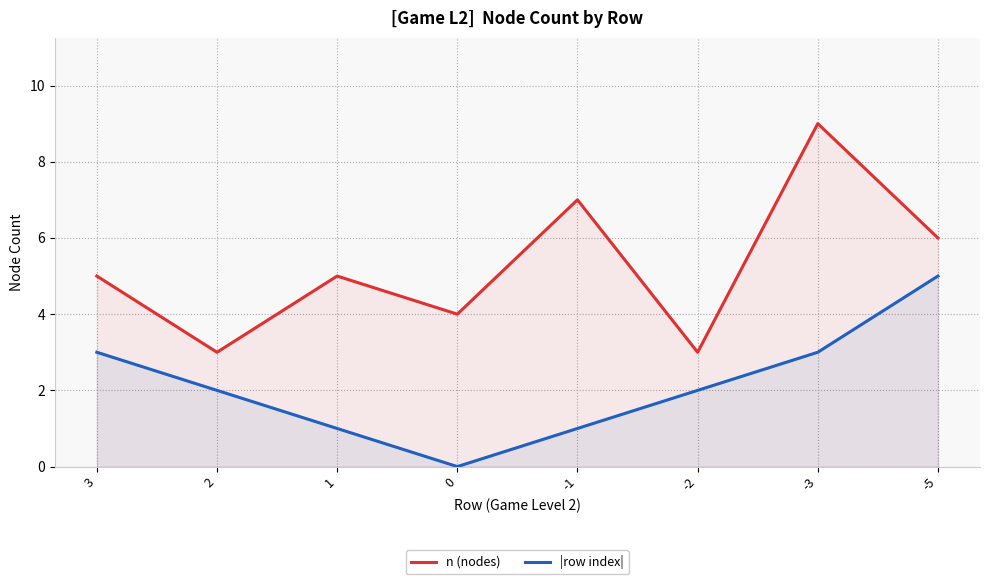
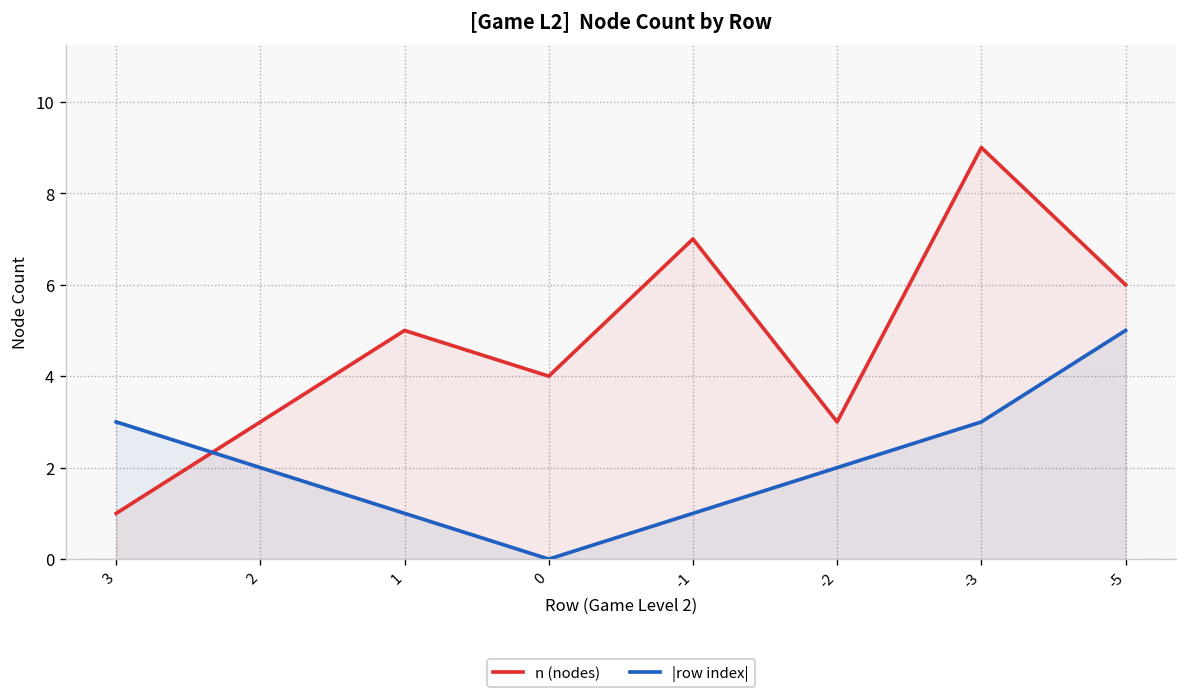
  {
    "n (nodes)": {
-     "3": 5,
+     "3": 1,
      "2": 3,
      "1": 5,
      "0": 4,
      "-1": 7,
      "-2": 3,
      "-3": 9,
      "-5": 6
    },
    "|row index|": {
      "3": 3,
      "2": 2,
      "1": 1,
      "0": 0,
      "-1": 1,
      "-2": 2,
      "-3": 3,
      "-5": 5
    }
  }
